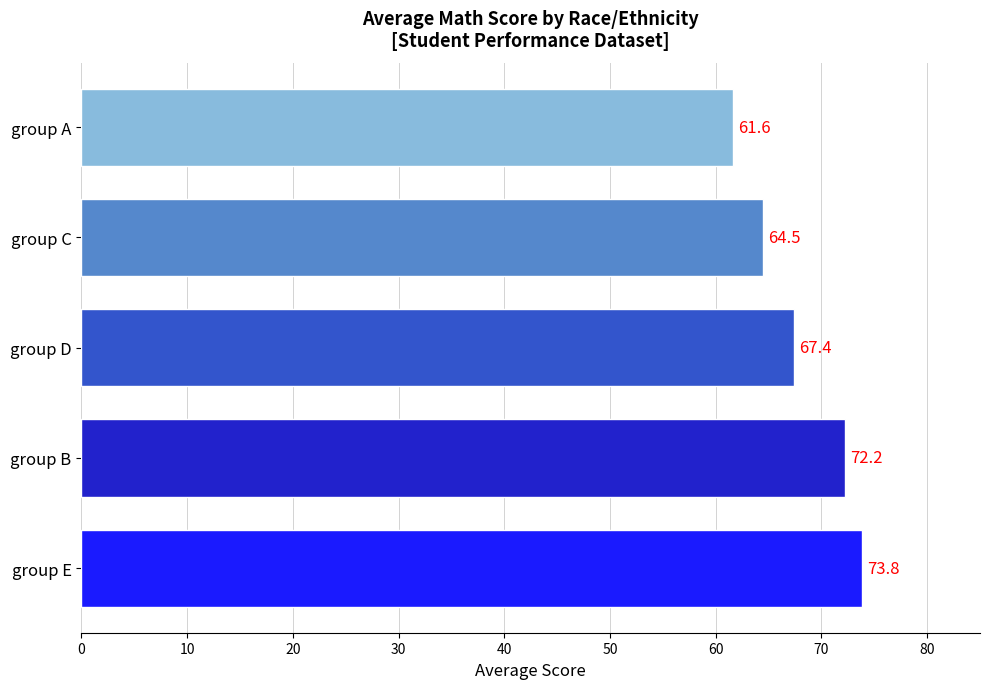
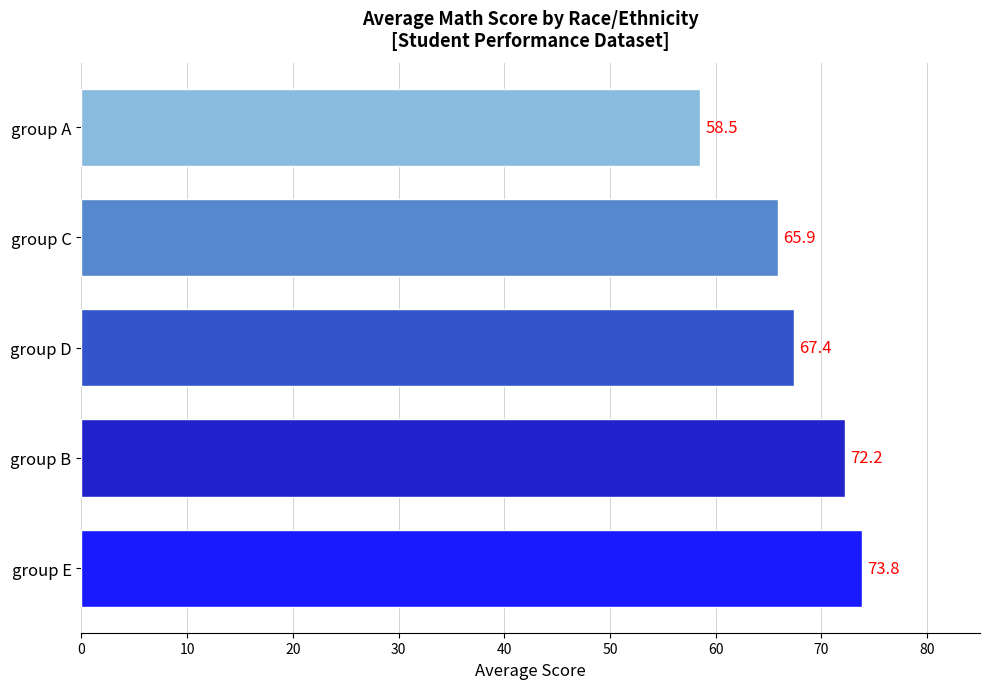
  {
-   "group A": 61.6,
-   "group C": 64.5,
+   "group A": 58.5,
+   "group C": 65.9,
    "group D": 67.4,
    "group B": 72.2,
    "group E": 73.8
  }
